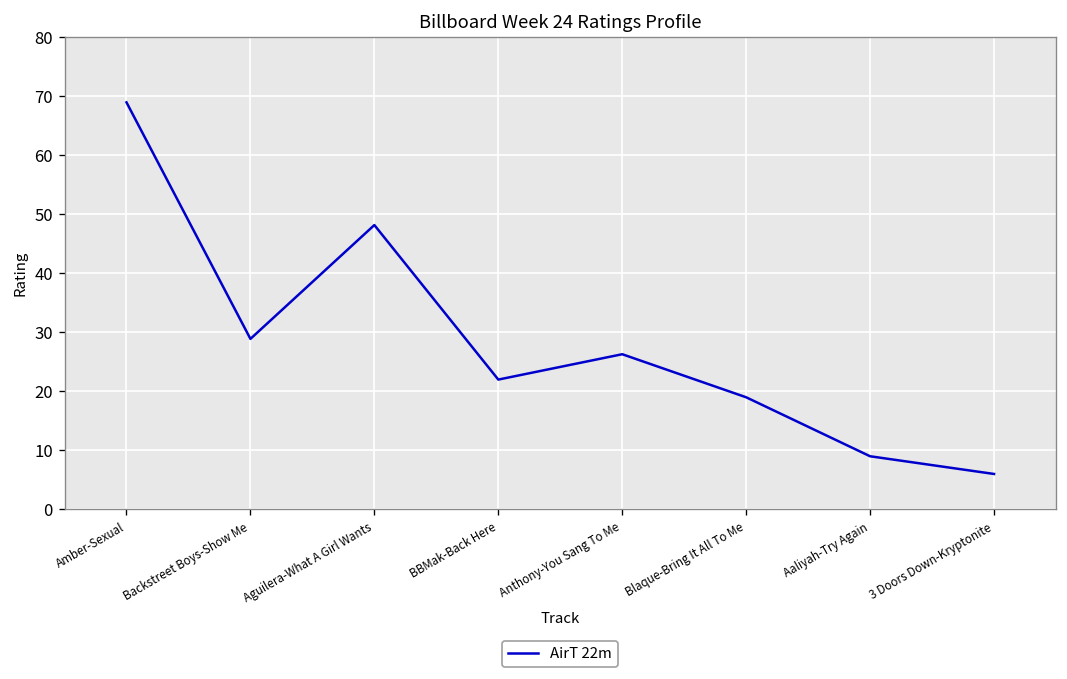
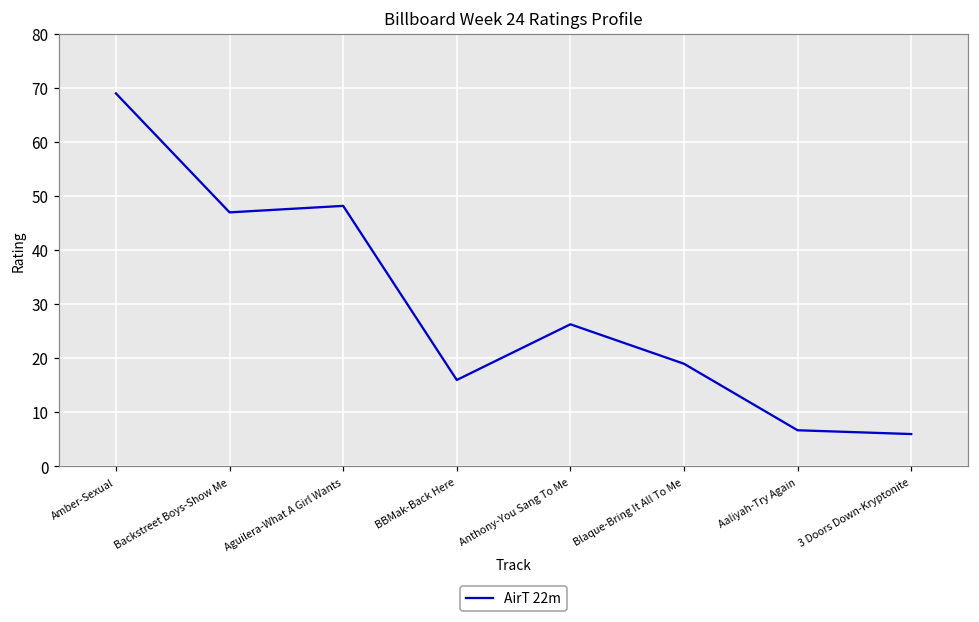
  {
    "Amber-Sexual": 69,
-   "Backstreet Boys-Show Me": 29,
+   "Backstreet Boys-Show Me": 47,
    "Aguilera-What A Girl Wants": 48,
-   "BBMak-Back Here": 22,
+   "BBMak-Back Here": 16,
    "Anthony-You Sang To Me": 26,
    "Blaque-Bring It All To Me": 19,
-   "Aaliyah-Try Again": 9,
+   "Aaliyah-Try Again": 7,
    "3 Doors Down-Kryptonite": 6
  }
